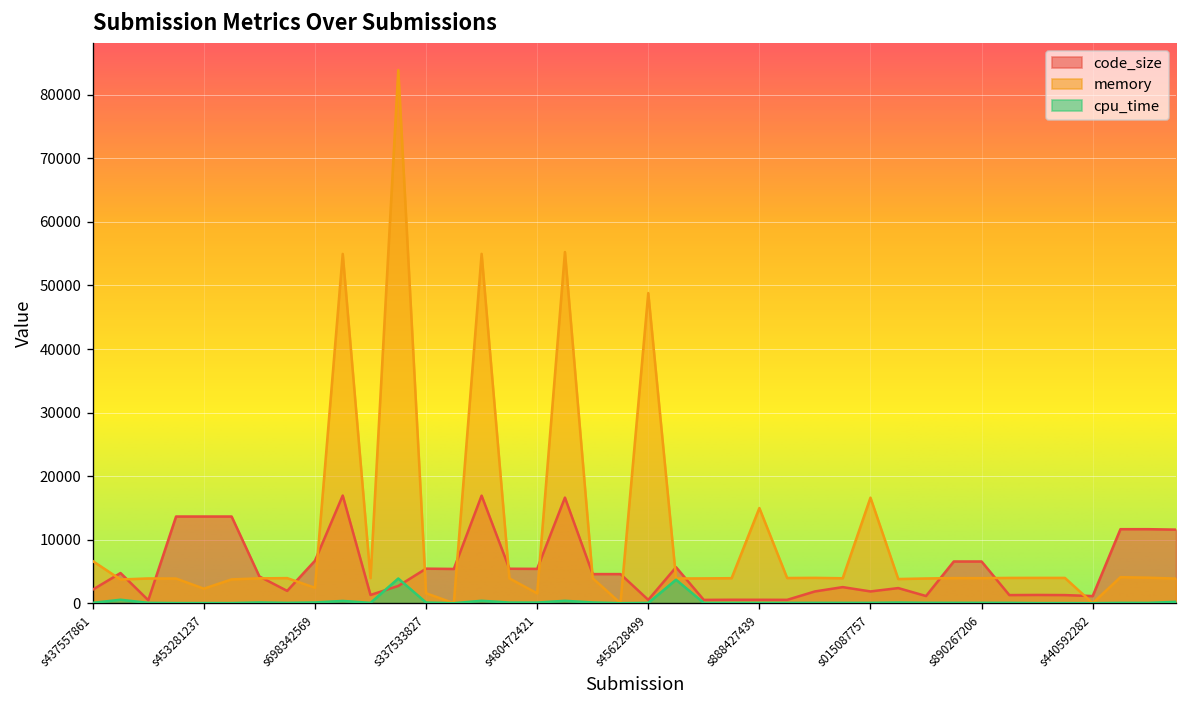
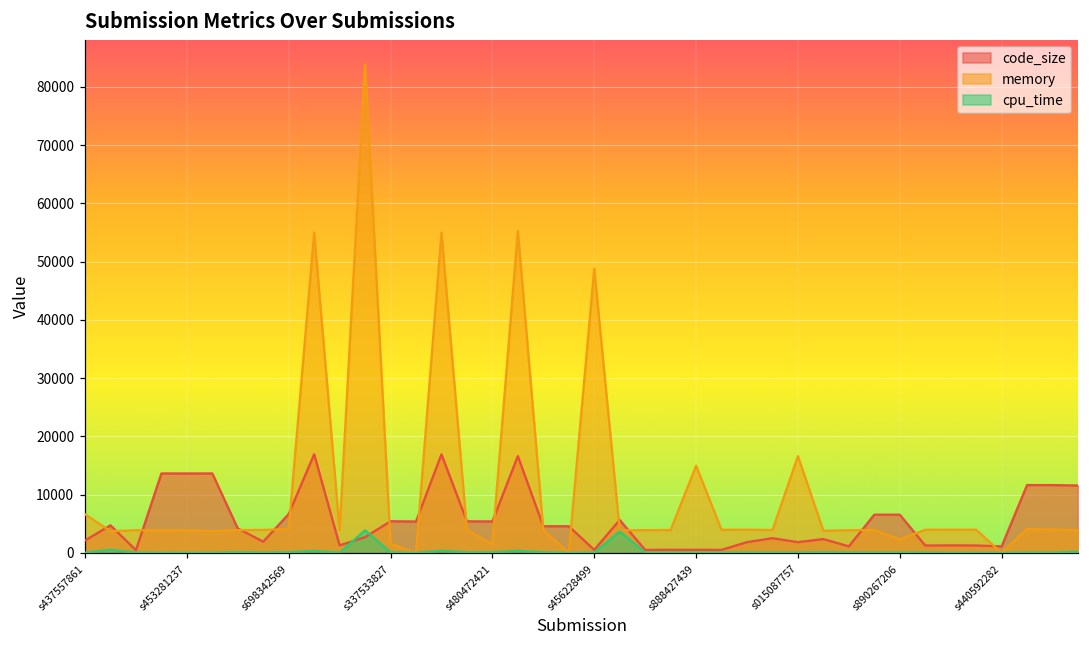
  {
    "code_size": {
      "s437557861": 2000,
      "s453281237": 14000,
      "s698342569": 7000,
      "s337533827": 5000,
      "s480472421": 5000,
      "s888427439": 1000,
      "s015087757": 2000,
      "s890267206": 7000,
      "s440592282": 1000
    },
    "memory": {
      "s437557861": 7000,
-     "s453281237": 2000,
-     "s698342569": 2000,
+     "s453281237": 4000,
+     "s698342569": 4000,
      "s337533827": 2000,
      "s480472421": 2000,
      "s456228499": 49000,
      "s888427439": 15000,
      "s015087757": 17000,
-     "s890267206": 4000
+     "s890267206": 2000
    },
    "cpu_time": {
      "s437557861": 0,
      "s453281237": 0,
      "s698342569": 0,
      "s337533827": 0,
      "s480472421": 0,
      "s888427439": 0,
      "s015087757": 0,
      "s890267206": 0
    }
  }
